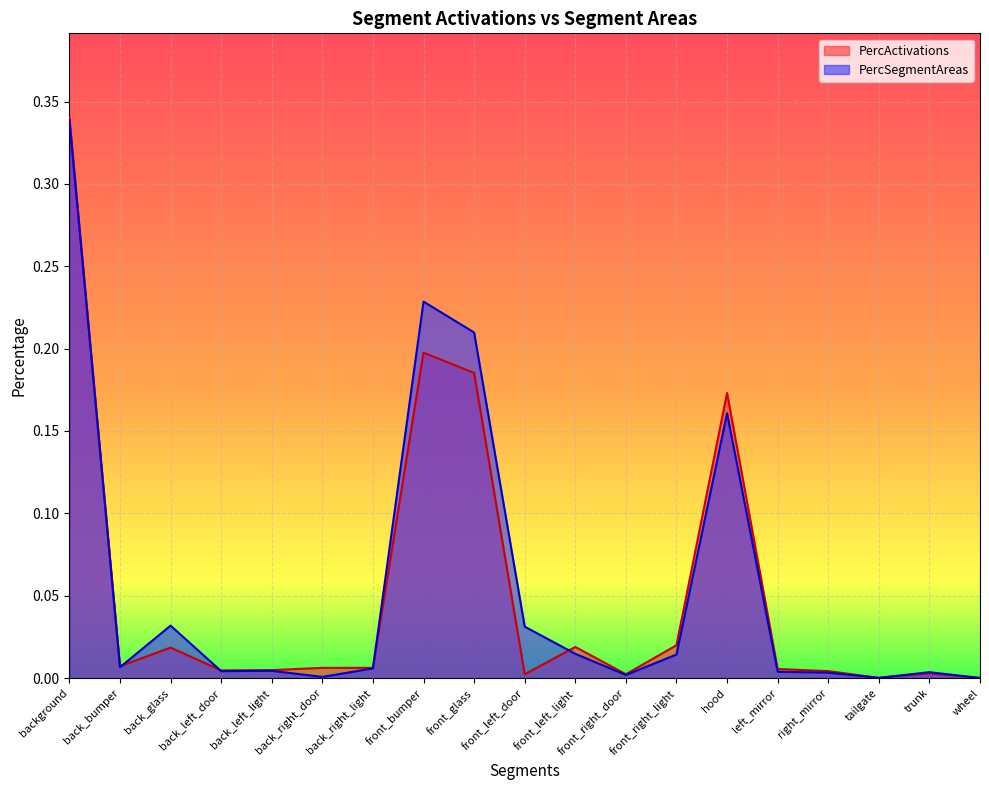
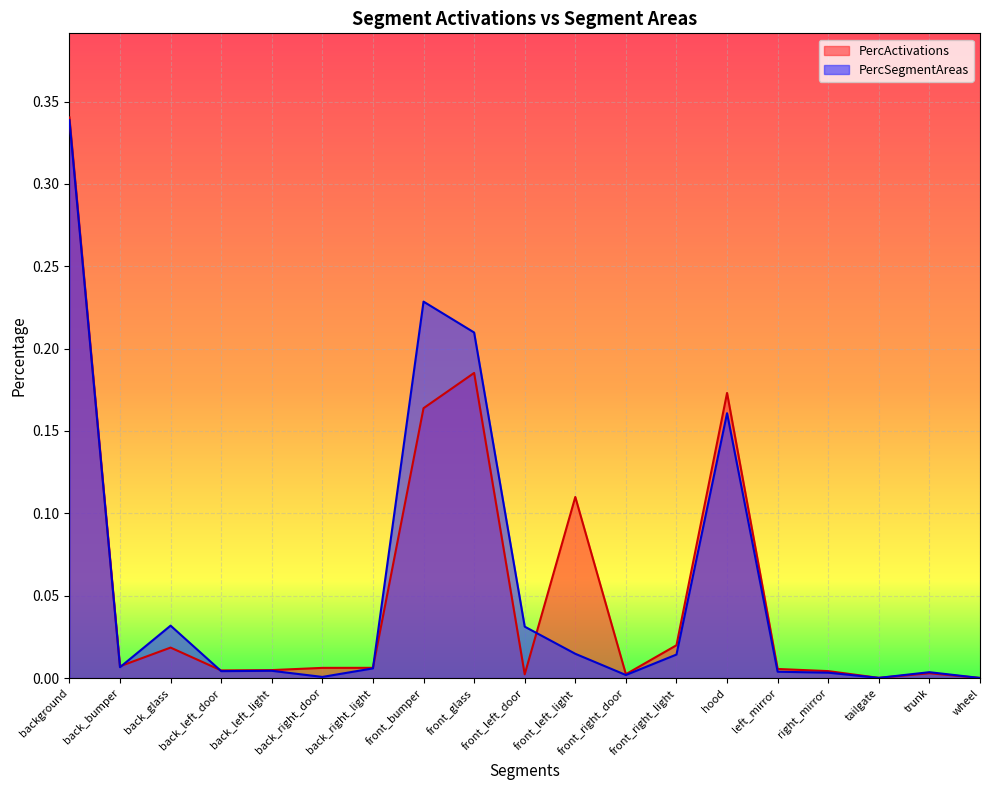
  {
    "PercActivations": {
      "background": 0.340,
      "back_glass": 0.018,
      "back_right_door": 0.006,
-     "front_bumper": 0.198,
+     "front_bumper": 0.164,
      "front_glass": 0.185,
      "front_left_door": 0.002,
-     "front_left_light": 0.019,
+     "front_left_light": 0.110,
      "front_right_light": 0.020,
      "hood": 0.173,
      "left_mirror": 0.006
    },
    "PercSegmentAreas": {
      "background": 0.339,
      "back_glass": 0.032,
      "back_right_door": 0.001,
      "front_bumper": 0.229,
      "front_glass": 0.210,
      "front_left_door": 0.031,
      "front_left_light": 0.015,
      "front_right_light": 0.014,
      "hood": 0.161,
      "left_mirror": 0.004
    }
  }
